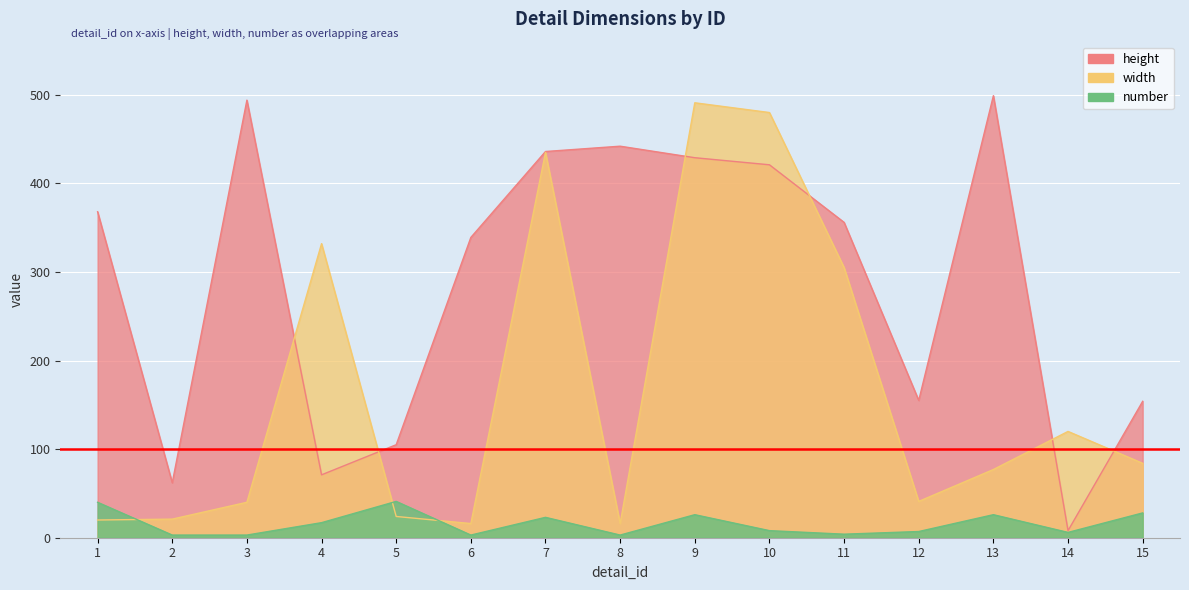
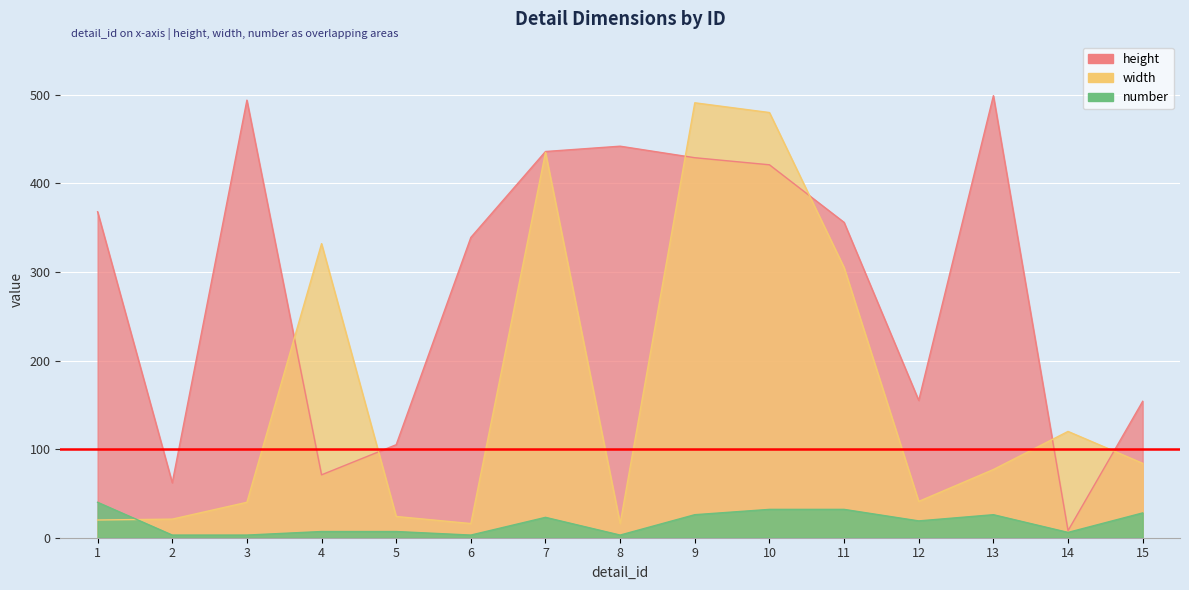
  {
    "height": {
      "1": 370,
      "2": 60,
      "3": 490,
      "4": 70,
      "5": 110,
      "6": 340,
      "8": 440,
      "9": 430,
      "10": 420,
      "11": 360,
      "12": 160,
      "13": 500,
      "15": 150
    },
    "width": {
      "1": 20,
      "2": 20,
      "3": 40,
      "4": 330,
      "5": 20,
      "6": 20,
      "8": 20,
      "9": 490,
      "10": 480,
      "11": 310,
      "12": 40,
      "13": 80,
      "14": 120,
      "15": 80
    },
    "number": {
      "1": 40,
      "2": 0,
      "3": 0,
-     "4": 20,
-     "5": 40,
+     "4": 10,
+     "5": 10,
      "6": 0,
      "7": 20,
      "8": 0,
      "9": 30,
-     "10": 10,
-     "11": 0,
-     "12": 10,
+     "10": 30,
+     "11": 30,
+     "12": 20,
      "13": 30,
      "15": 30
    }
  }
